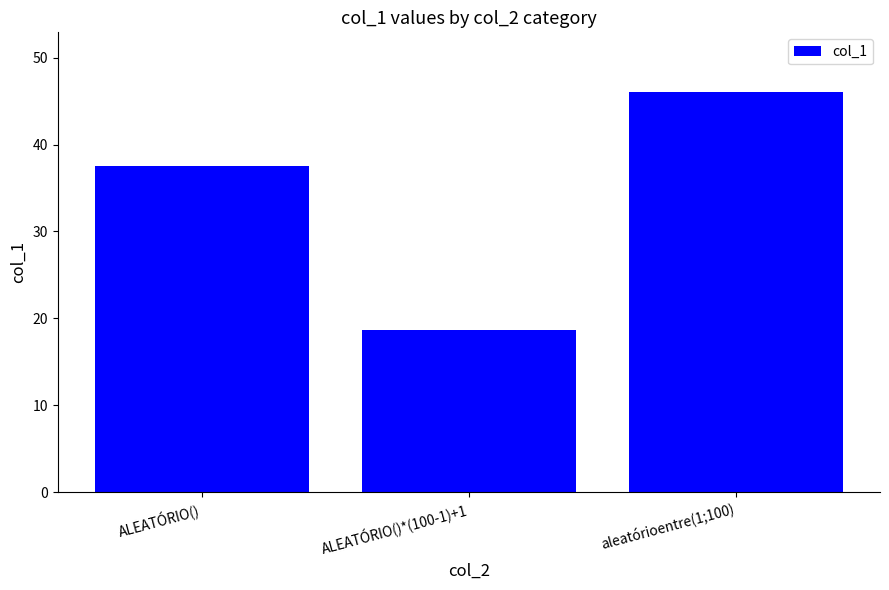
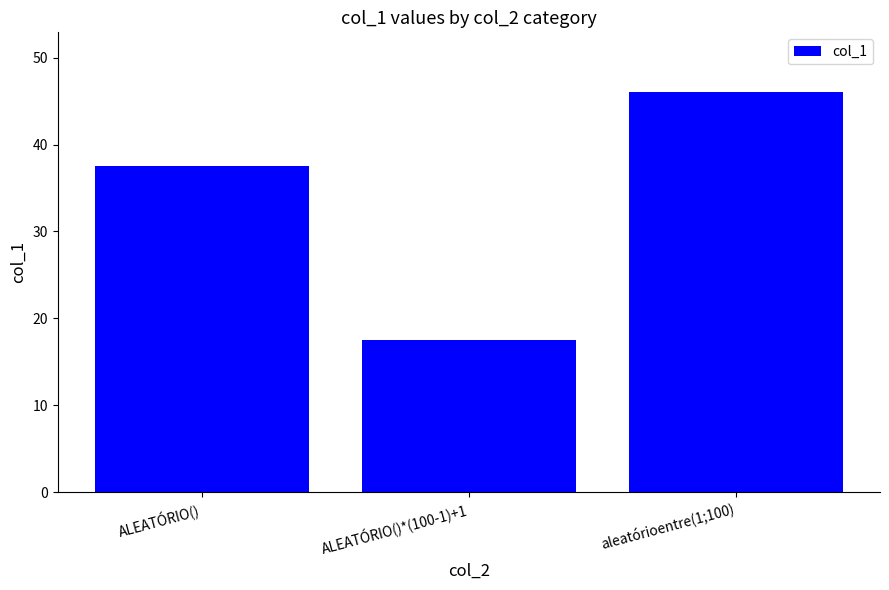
  {
    "ALEATÓRIO()": 38,
-   "ALEATÓRIO()*(100-1)+1": 19,
+   "ALEATÓRIO()*(100-1)+1": 18,
    "aleatórioentre(1;100)": 46
  }
